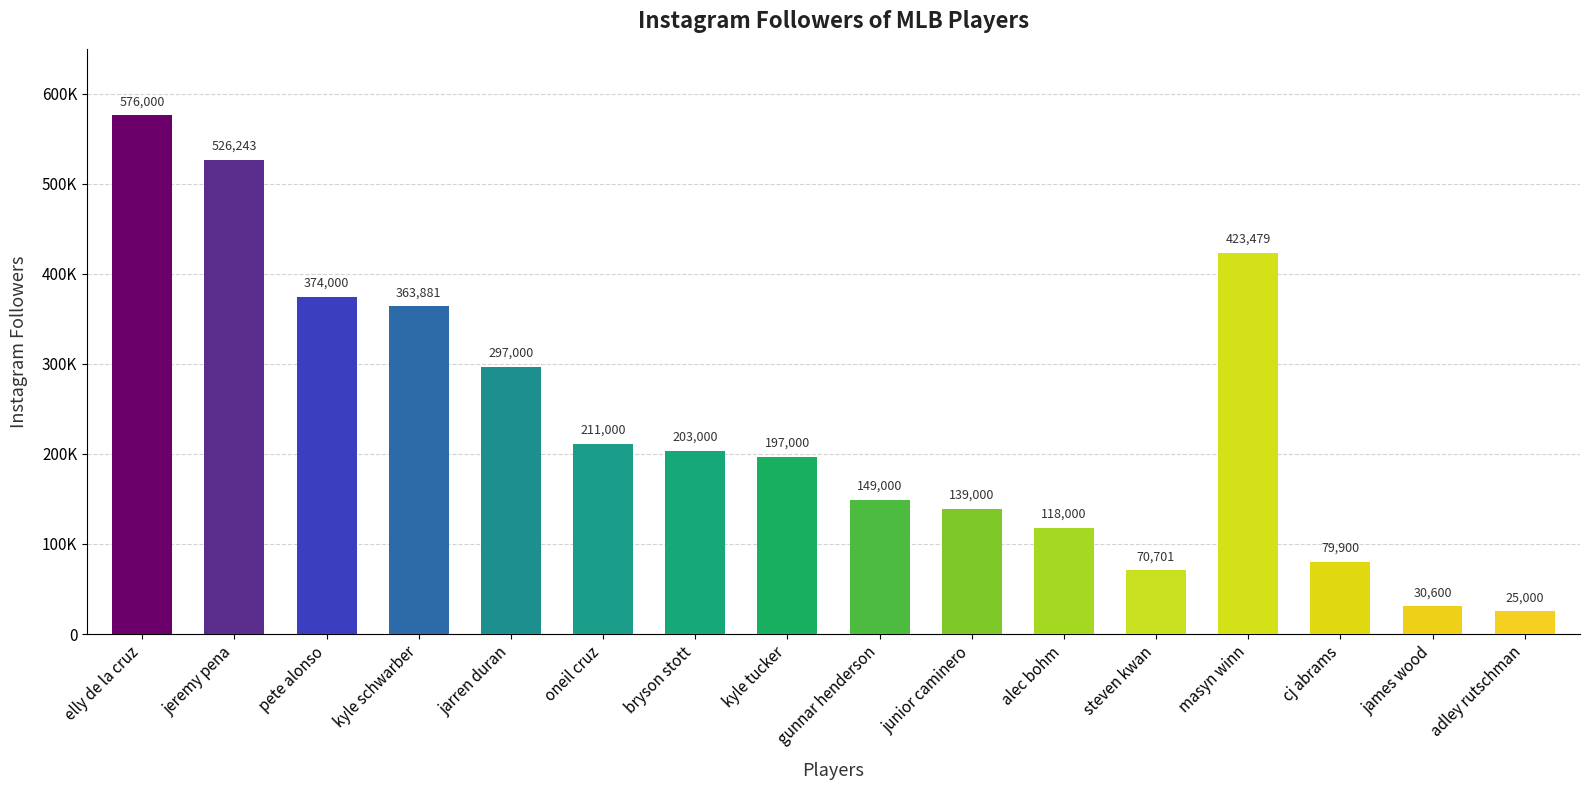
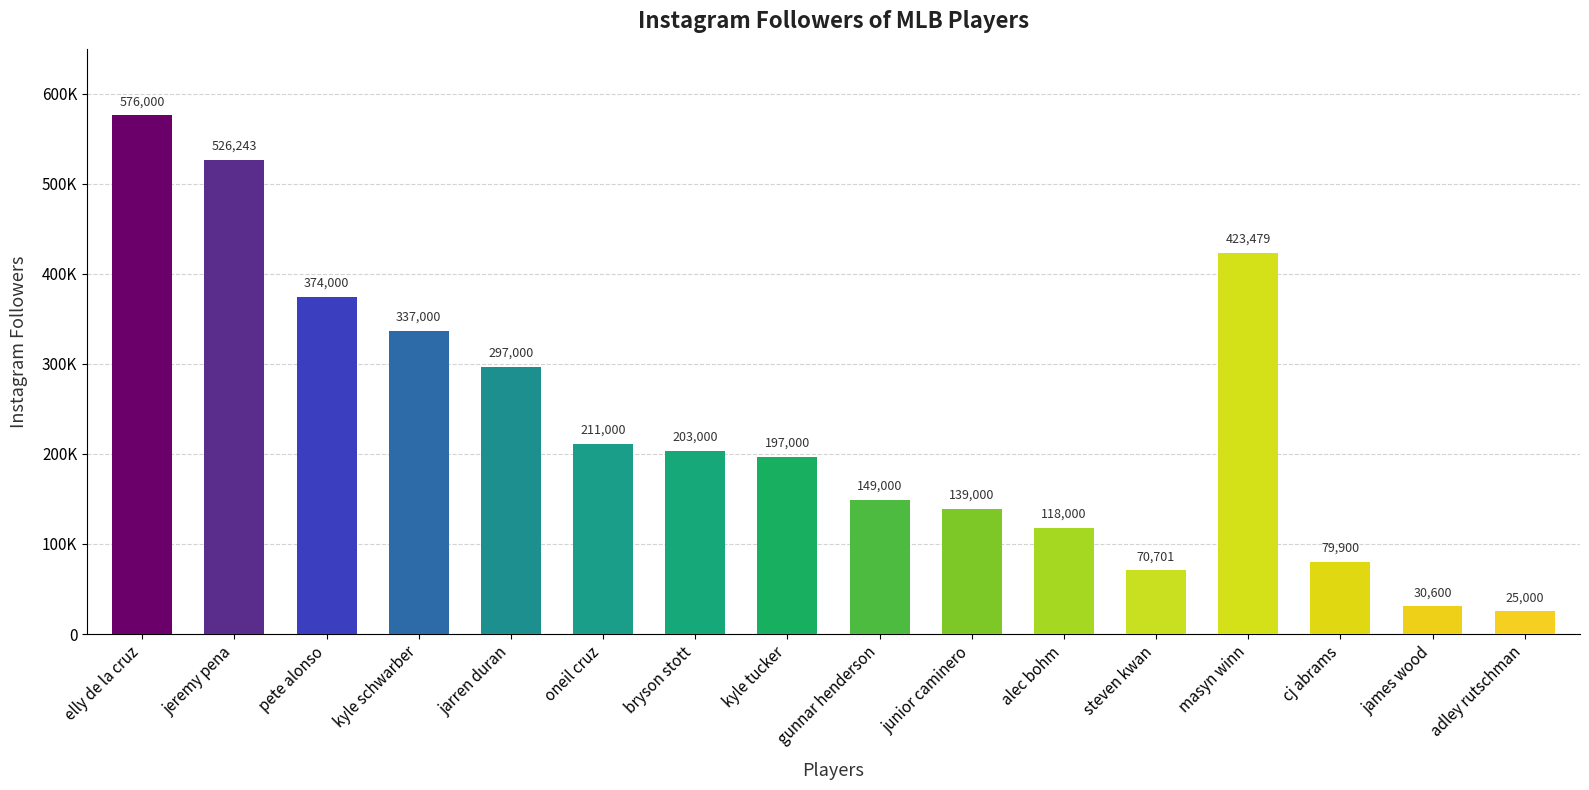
  {
    "elly de la cruz": "576,000",
    "jeremy pena": "526,243",
    "pete alonso": "374,000",
-   "kyle schwarber": "363,881",
+   "kyle schwarber": "337,000",
    "jarren duran": "297,000",
    "oneil cruz": "211,000",
    "bryson stott": "203,000",
    "kyle tucker": "197,000",
    "gunnar henderson": "149,000",
    "junior caminero": "139,000",
    "alec bohm": "118,000",
    "steven kwan": "70,701",
    "masyn winn": "423,479",
    "cj abrams": "79,900",
    "james wood": "30,600",
    "adley rutschman": "25,000"
  }
